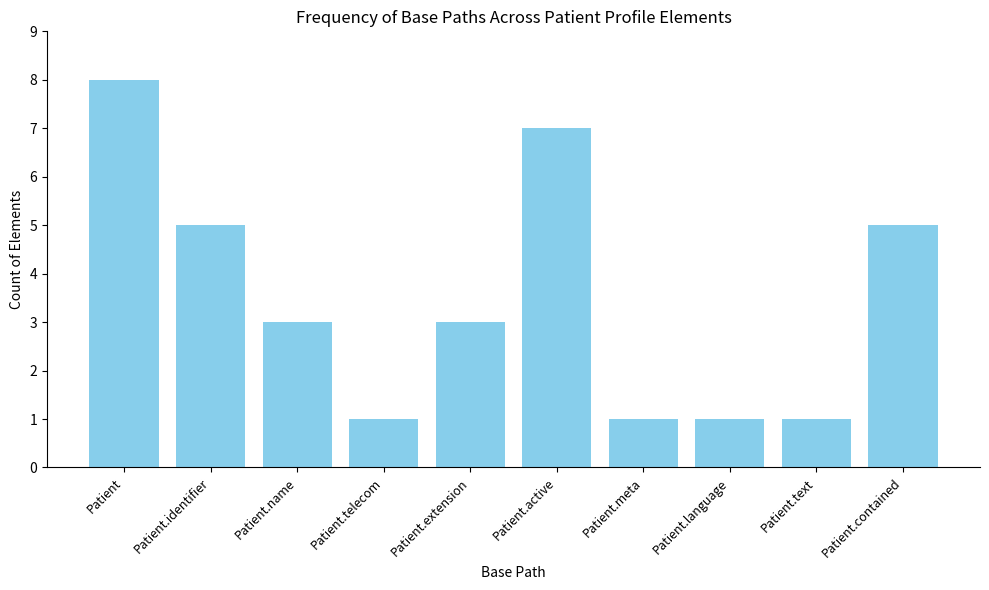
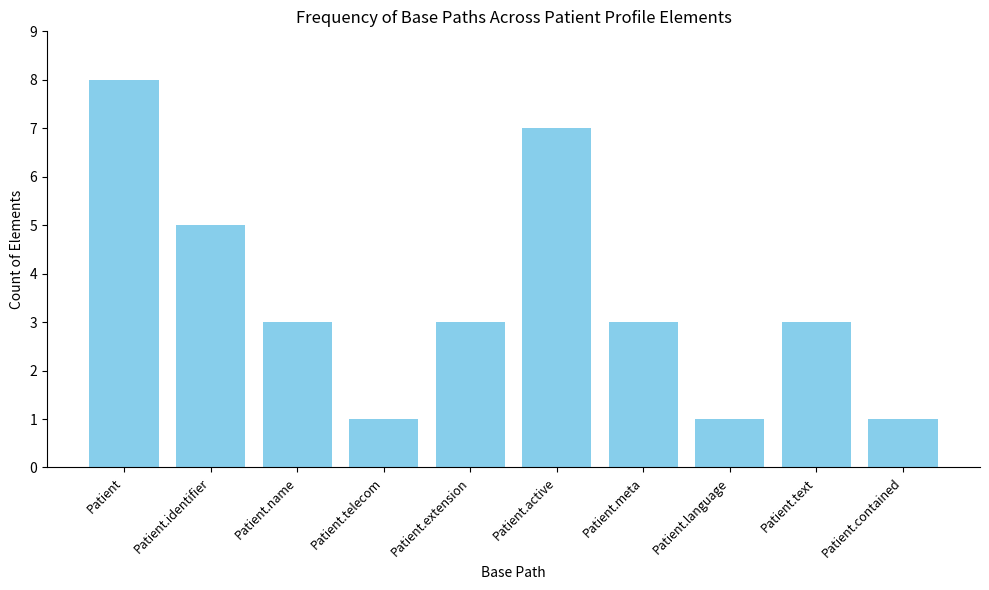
  {
    "Patient": 8,
    "Patient.identifier": 5,
    "Patient.name": 3,
    "Patient.telecom": 1,
    "Patient.extension": 3,
    "Patient.active": 7,
-   "Patient.meta": 1,
+   "Patient.meta": 3,
    "Patient.language": 1,
-   "Patient.text": 1,
-   "Patient.contained": 5
+   "Patient.text": 3,
+   "Patient.contained": 1
  }
